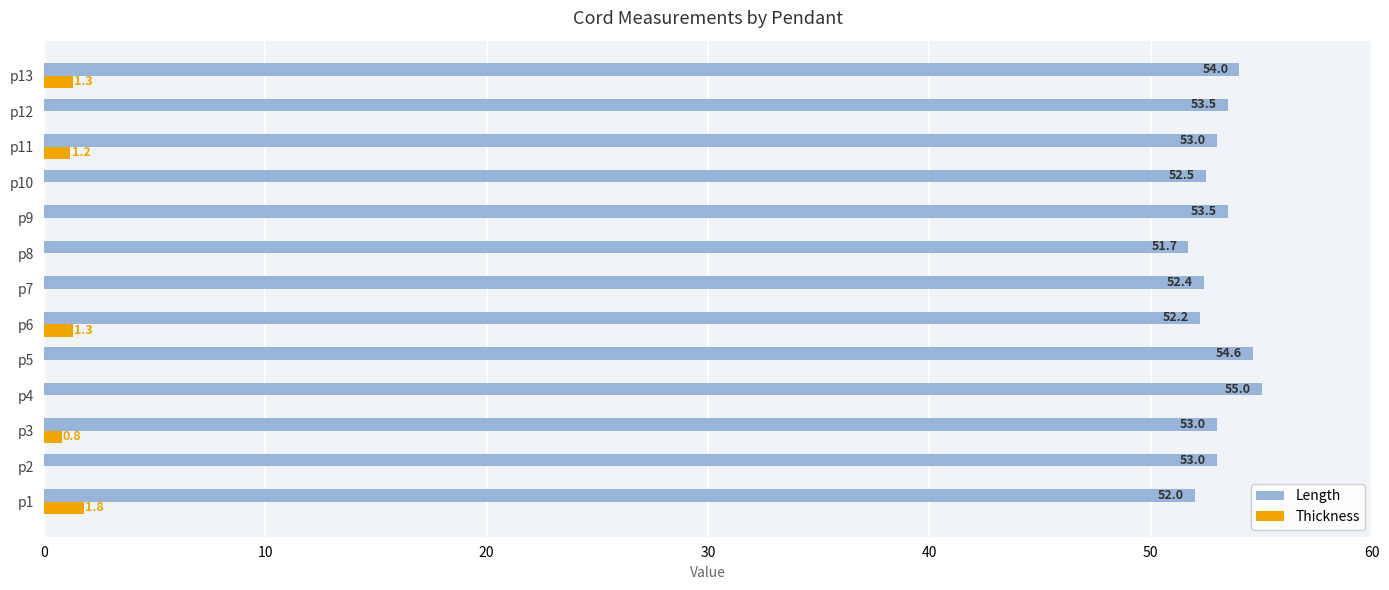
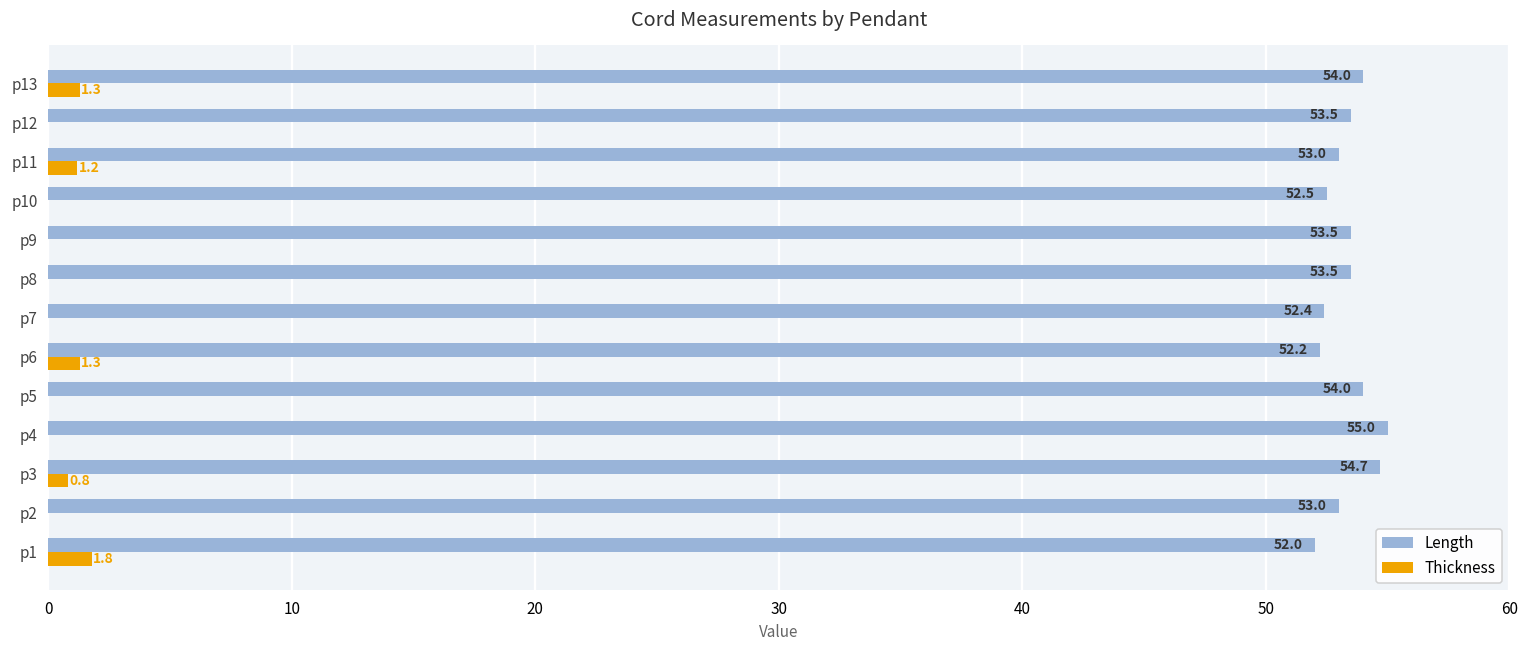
  {
    "Length": {
      "p13": 54.0,
      "p12": 53.5,
      "p11": 53.0,
      "p10": 52.5,
      "p9": 53.5,
-     "p8": 51.7,
+     "p8": 53.5,
      "p7": 52.4,
      "p6": 52.2,
-     "p5": 54.6,
+     "p5": 54.0,
      "p4": 55.0,
-     "p3": 53.0,
+     "p3": 54.7,
      "p2": 53.0,
      "p1": 52.0
    },
    "Thickness": {
      "p13": 1.3,
      "p11": 1.2,
      "p6": 1.3,
      "p3": 0.8,
      "p1": 1.8
    }
  }
